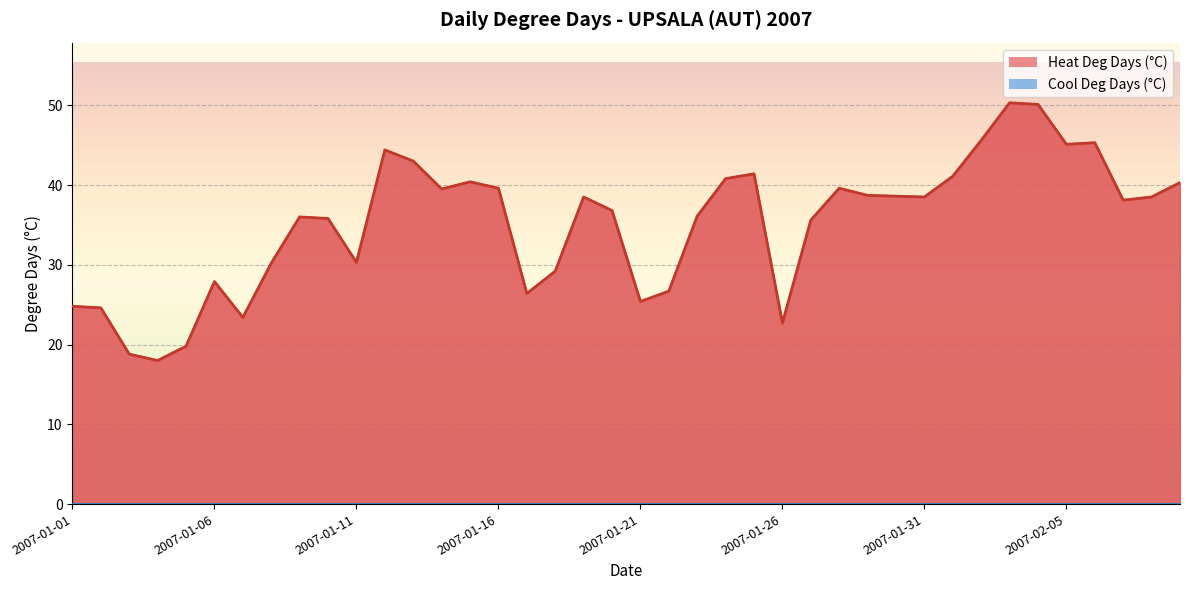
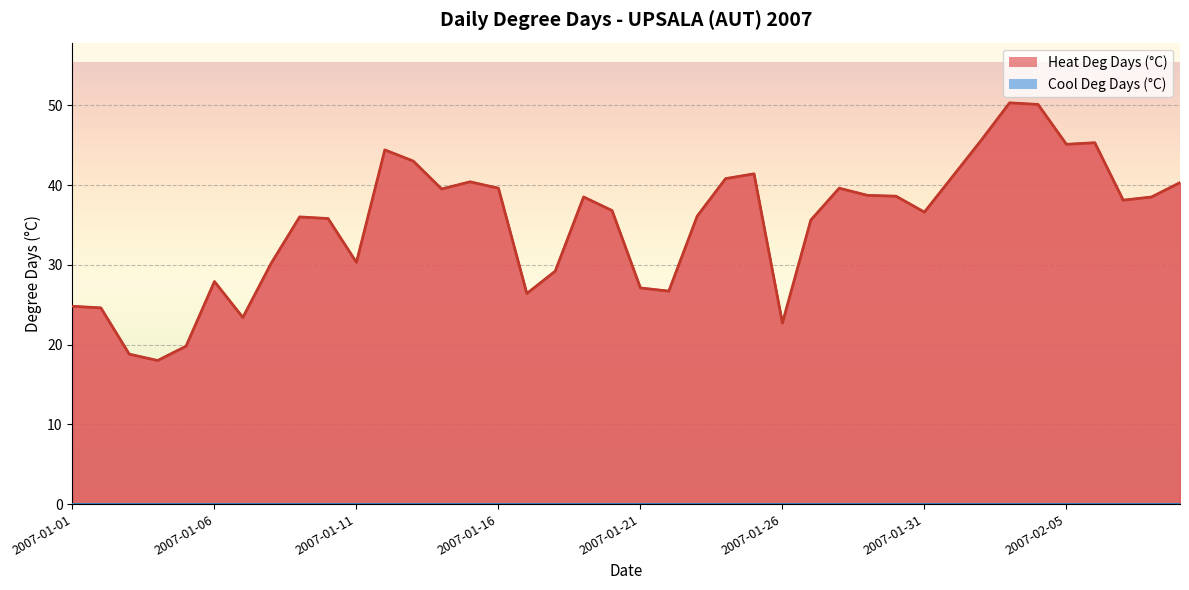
  {
    "Heat Deg Days (°C)": {
      "2007-01-01": 25,
      "2007-01-06": 28,
      "2007-01-11": 30,
      "2007-01-16": 40,
-     "2007-01-21": 25,
+     "2007-01-21": 27,
      "2007-01-26": 23,
-     "2007-01-31": 39,
+     "2007-01-31": 37,
      "2007-02-05": 45
    },
    "Cool Deg Days (°C)": {
      "2007-01-01": 0,
      "2007-01-06": 0,
      "2007-01-11": 0,
      "2007-01-16": 0,
      "2007-01-21": 0,
      "2007-01-26": 0,
      "2007-01-31": 0,
      "2007-02-05": 0
    }
  }
